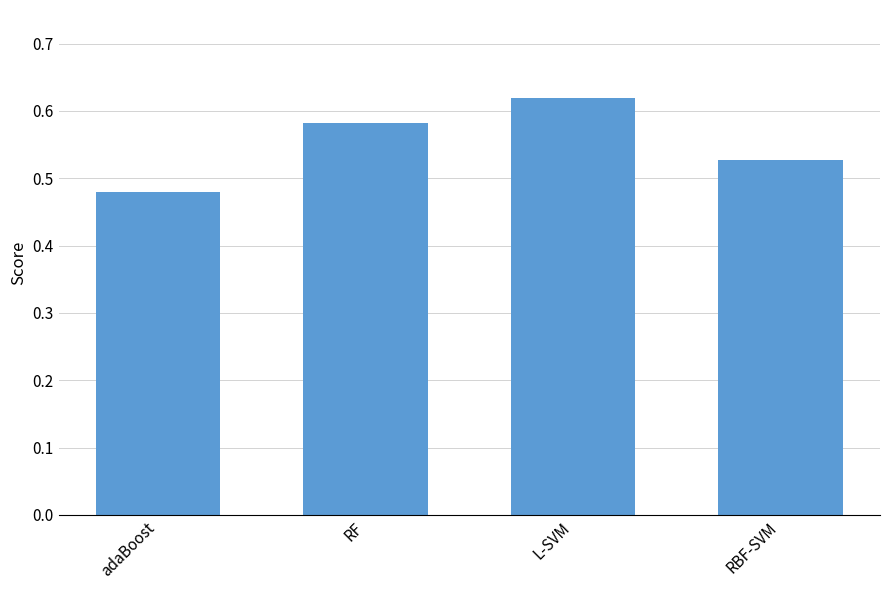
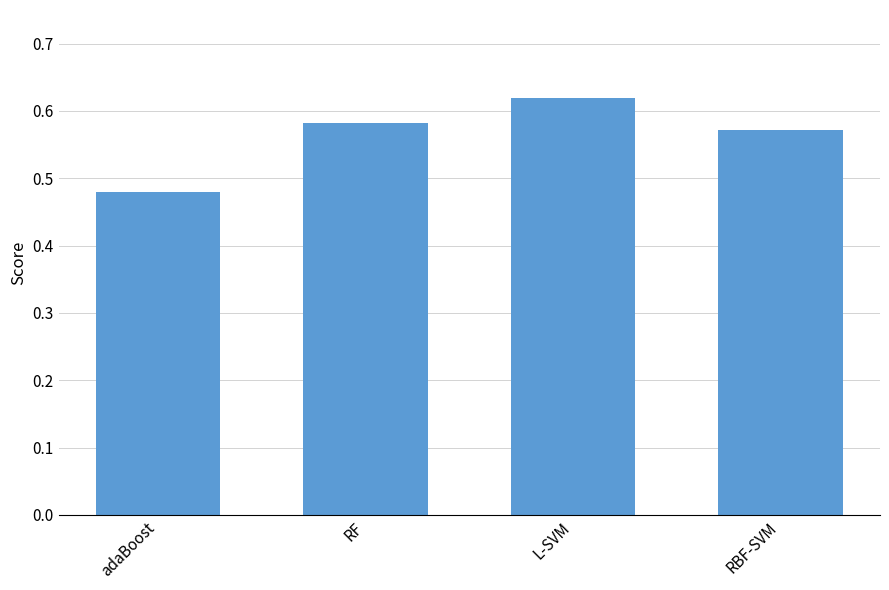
  {
    "adaBoost": 0.48,
    "RF": 0.58,
    "L-SVM": 0.62,
-   "RBF-SVM": 0.53
+   "RBF-SVM": 0.57
  }
